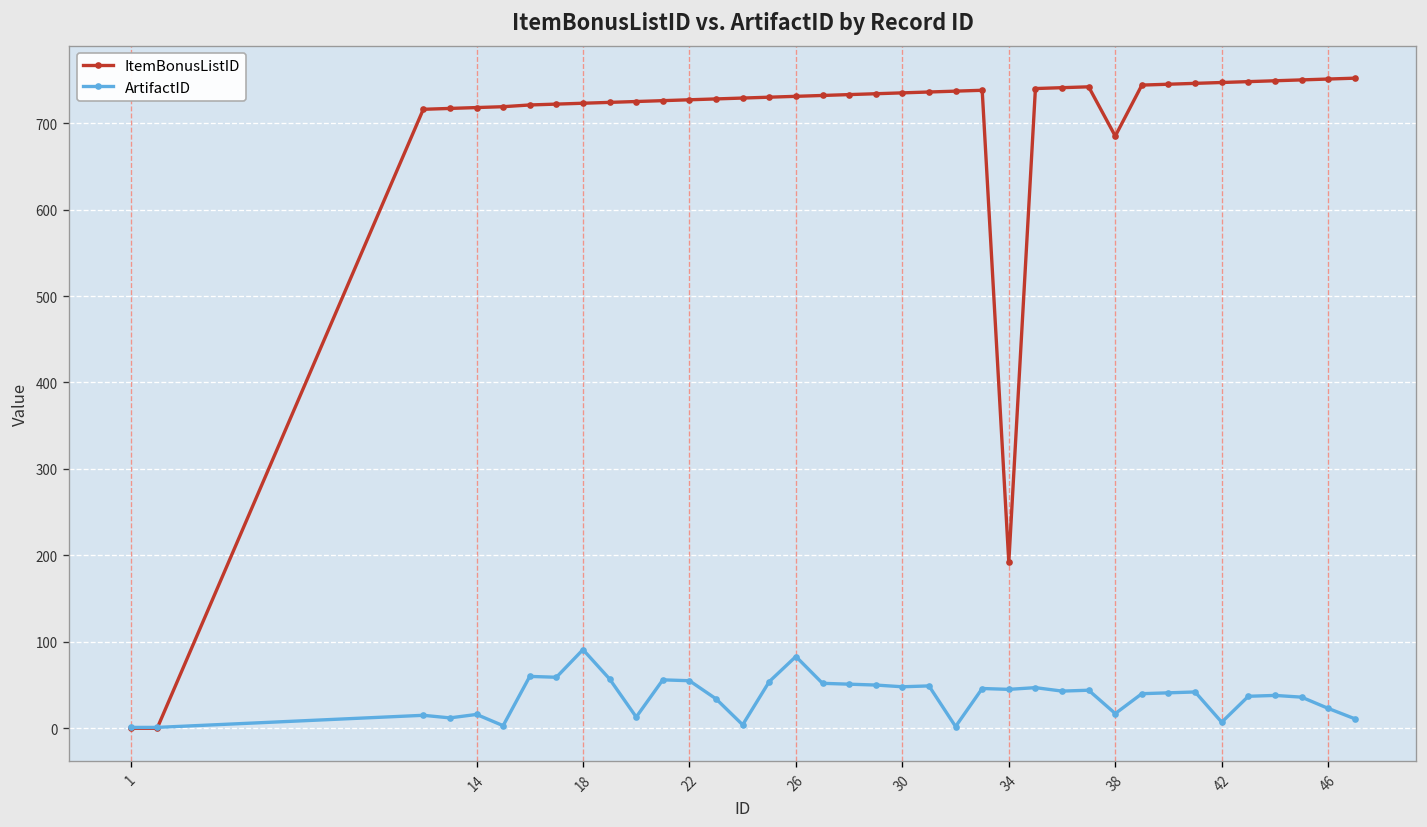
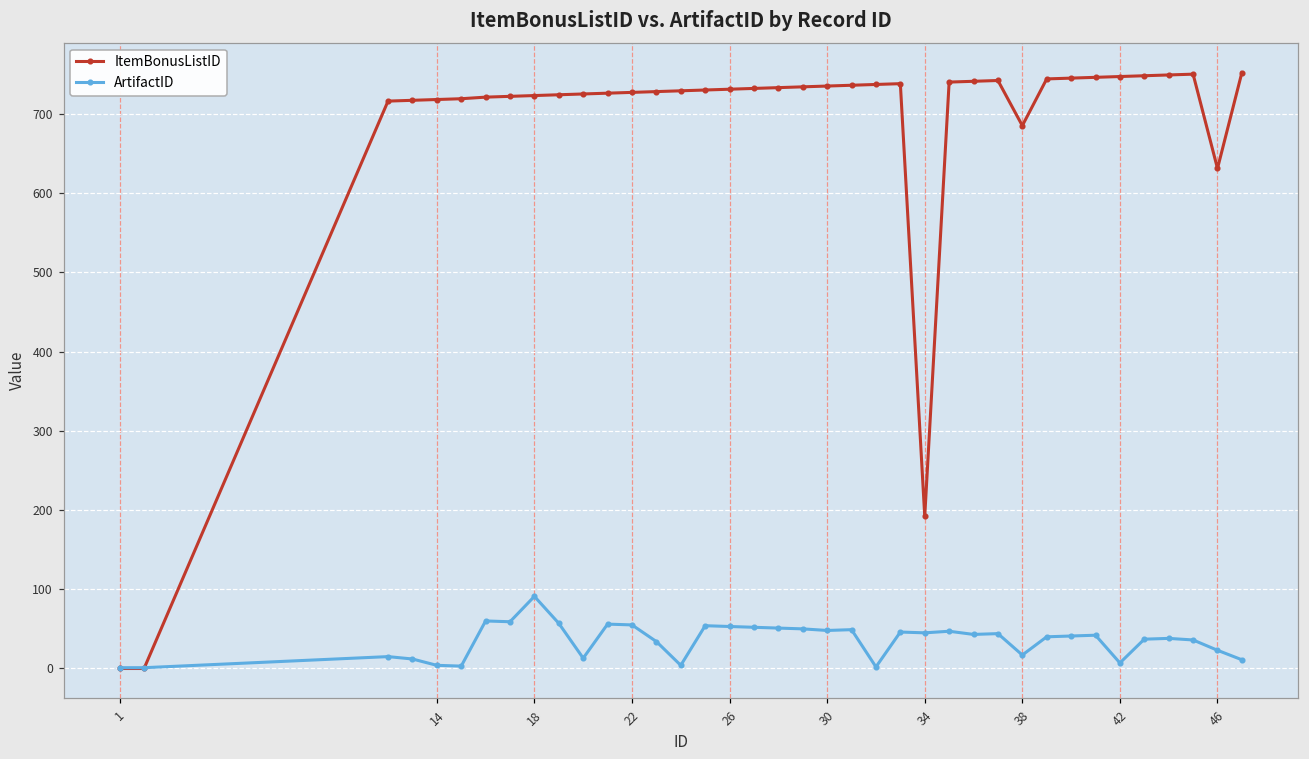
  {
    "ItemBonusListID": {
      "14": 720,
      "18": 720,
      "22": 730,
      "26": 730,
      "30": 740,
      "34": 190,
      "38": 690,
      "42": 750,
-     "46": 750
+     "46": 630
    },
    "ArtifactID": {
-     "14": 20,
+     "14": 0,
      "18": 90,
      "22": 60,
-     "26": 80,
+     "26": 50,
      "30": 50,
      "34": 50,
      "38": 20,
      "42": 10,
      "46": 20
    }
  }
